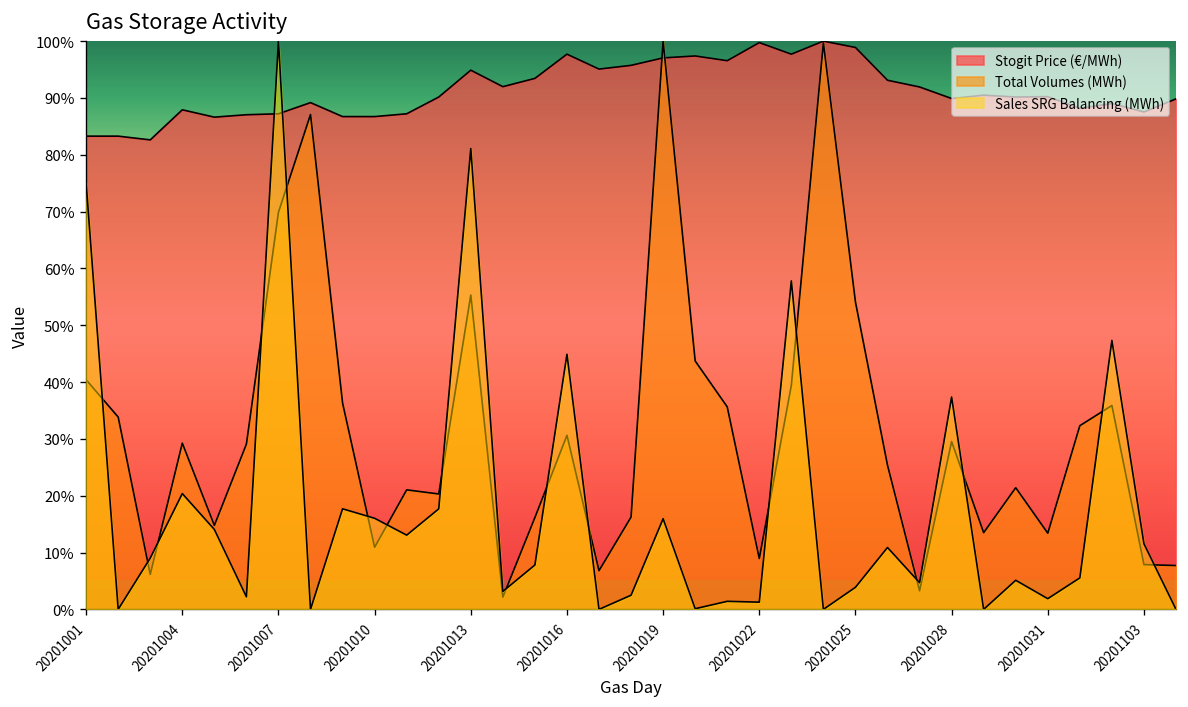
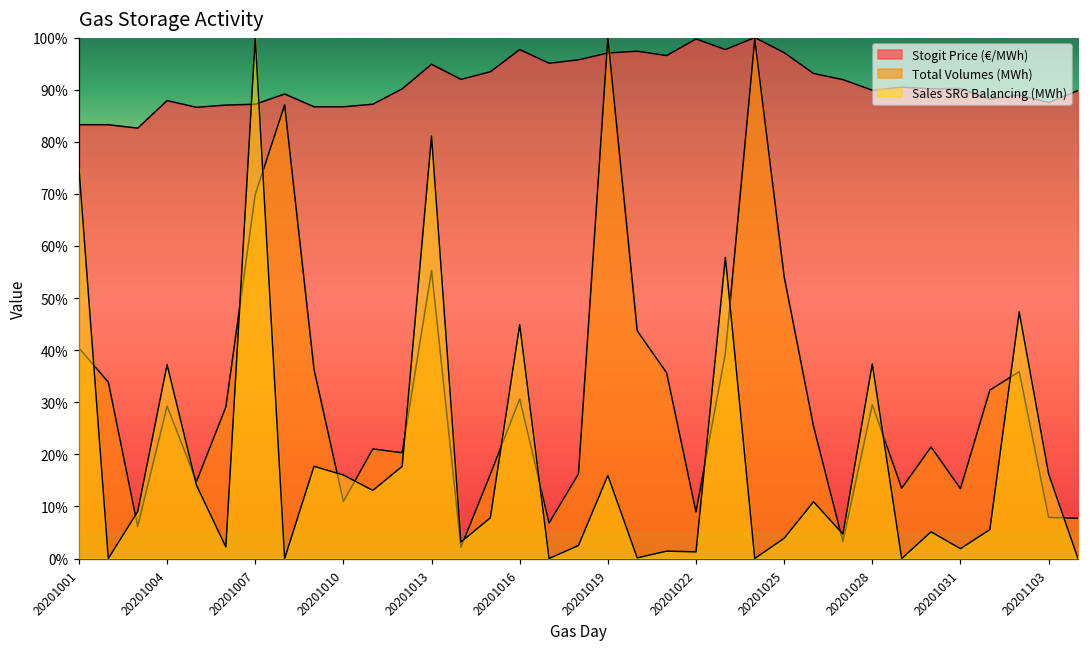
  {
    "Stogit Price (€/MWh)": {
      "20201001": "83%",
      "20201004": "88%",
      "20201007": "87%",
      "20201010": "87%",
      "20201013": "95%",
      "20201016": "98%",
      "20201019": "97%",
      "20201022": "100%",
-     "20201025": "99%",
+     "20201025": "97%",
      "20201028": "90%",
      "20201103": "88%"
    },
    "Total Volumes (MWh)": {
      "20201001": "40%",
      "20201004": "29%",
      "20201007": "70%",
      "20201010": "11%",
      "20201013": "55%",
      "20201016": "31%",
      "20201019": "100%",
      "20201022": "9%",
      "20201025": "54%",
      "20201028": "30%",
      "20201031": "13%",
      "20201103": "8%"
    },
    "Sales SRG Balancing (MWh)": {
      "20201001": "75%",
-     "20201004": "20%",
+     "20201004": "37%",
      "20201007": "100%",
      "20201010": "16%",
      "20201013": "81%",
      "20201016": "45%",
      "20201019": "16%",
      "20201028": "37%",
-     "20201103": "12%"
+     "20201103": "16%"
    }
  }
